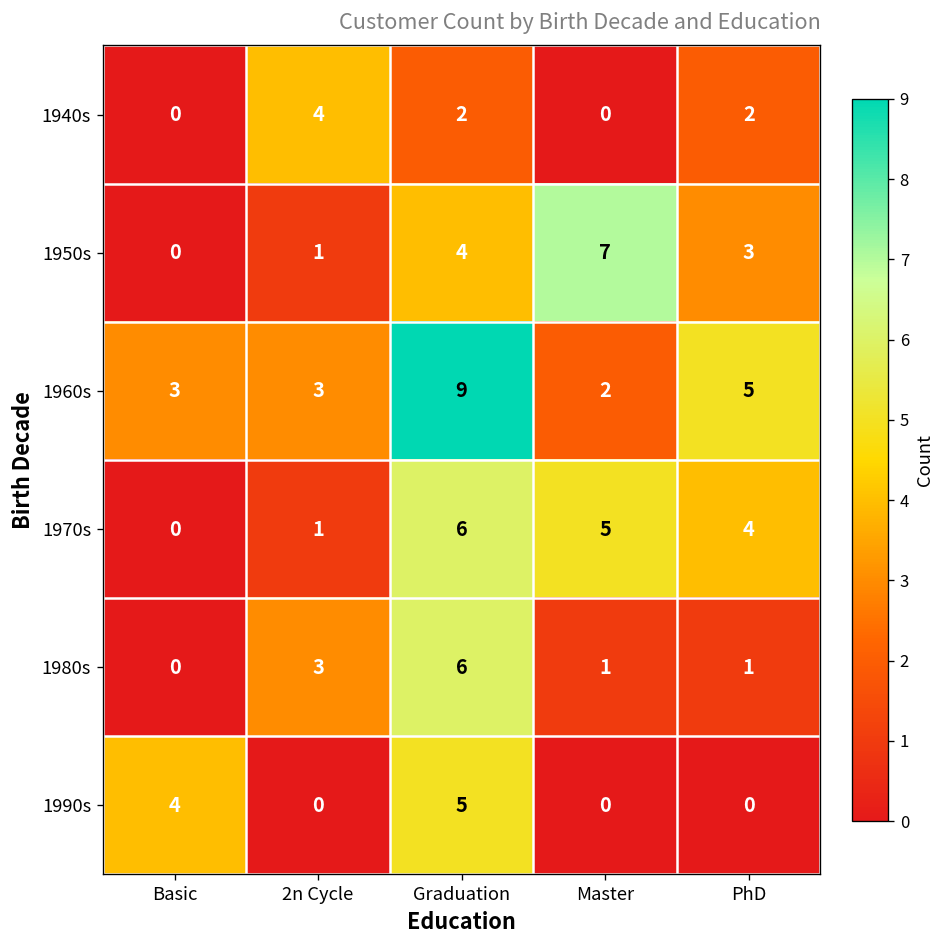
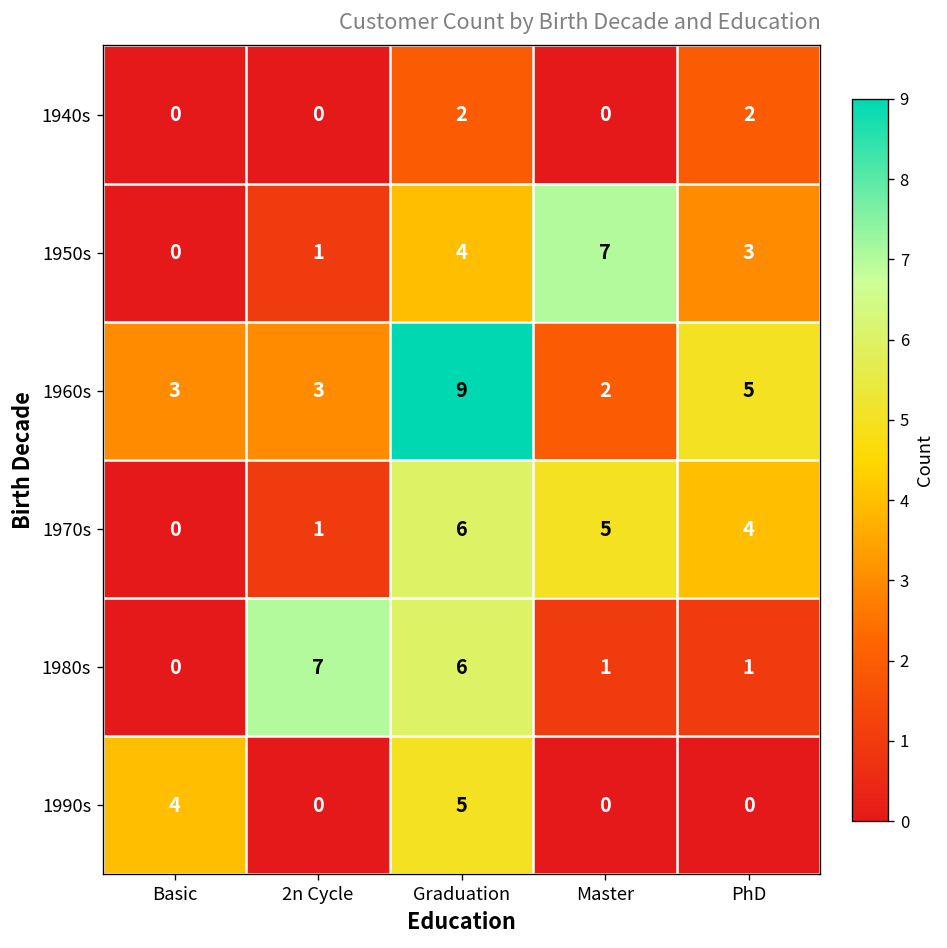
  {
    "1940s": {
      "Basic": 0,
-     "2n Cycle": 4,
+     "2n Cycle": 0,
      "Graduation": 2,
      "Master": 0,
      "PhD": 2
    },
    "1950s": {
      "Basic": 0,
      "2n Cycle": 1,
      "Graduation": 4,
      "Master": 7,
      "PhD": 3
    },
    "1960s": {
      "Basic": 3,
      "2n Cycle": 3,
      "Graduation": 9,
      "Master": 2,
      "PhD": 5
    },
    "1970s": {
      "Basic": 0,
      "2n Cycle": 1,
      "Graduation": 6,
      "Master": 5,
      "PhD": 4
    },
    "1980s": {
      "Basic": 0,
-     "2n Cycle": 3,
+     "2n Cycle": 7,
      "Graduation": 6,
      "Master": 1,
      "PhD": 1
    },
    "1990s": {
      "Basic": 4,
      "2n Cycle": 0,
      "Graduation": 5,
      "Master": 0,
      "PhD": 0
    }
  }
